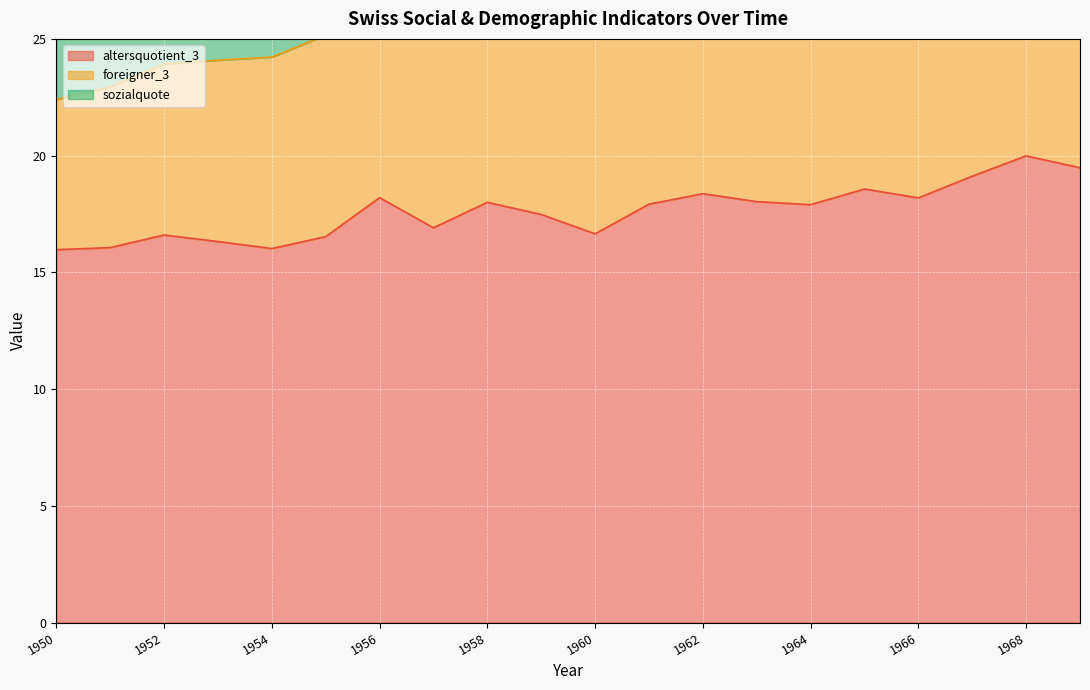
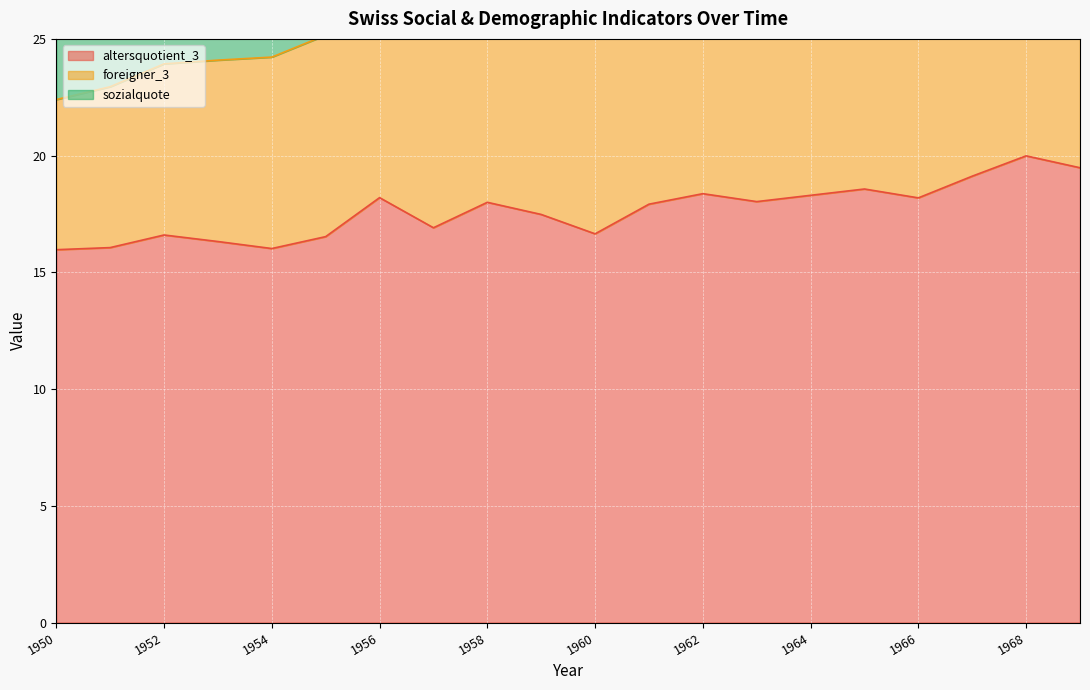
  {
    "altersquotient_3": {
      "1950": 16.0,
      "1952": 16.6,
      "1954": 16.0,
      "1956": 18.2,
      "1958": 18.0,
      "1960": 16.7,
      "1962": 18.4,
-     "1964": 17.9,
+     "1964": 18.3,
      "1966": 18.2,
      "1968": 20.0
    },
    "foreigner_3": {
      "1950": 6.4,
      "1954": 8.2
    }
  }
